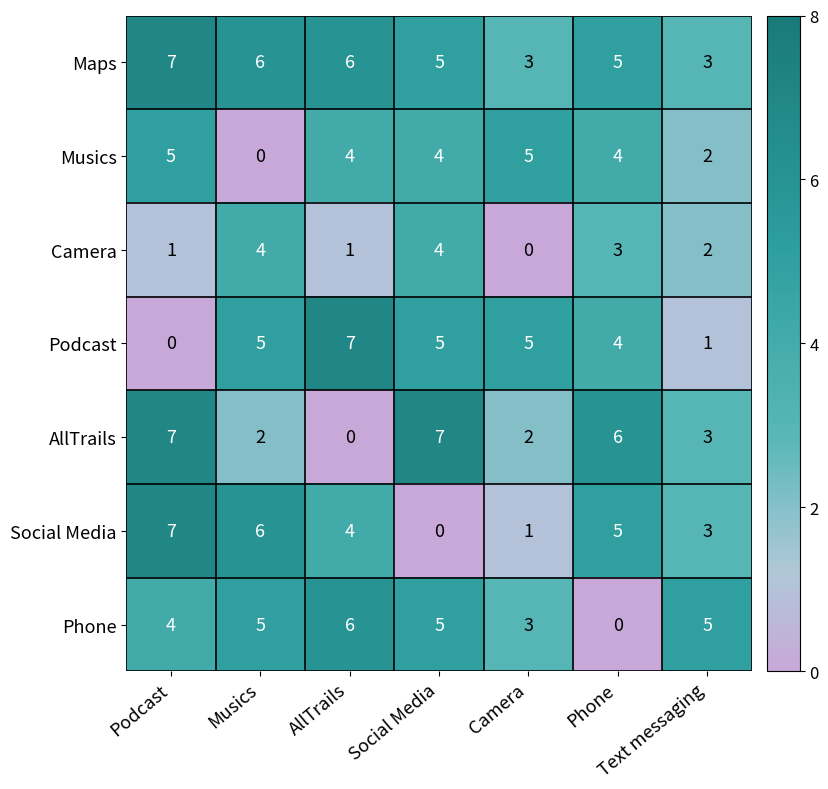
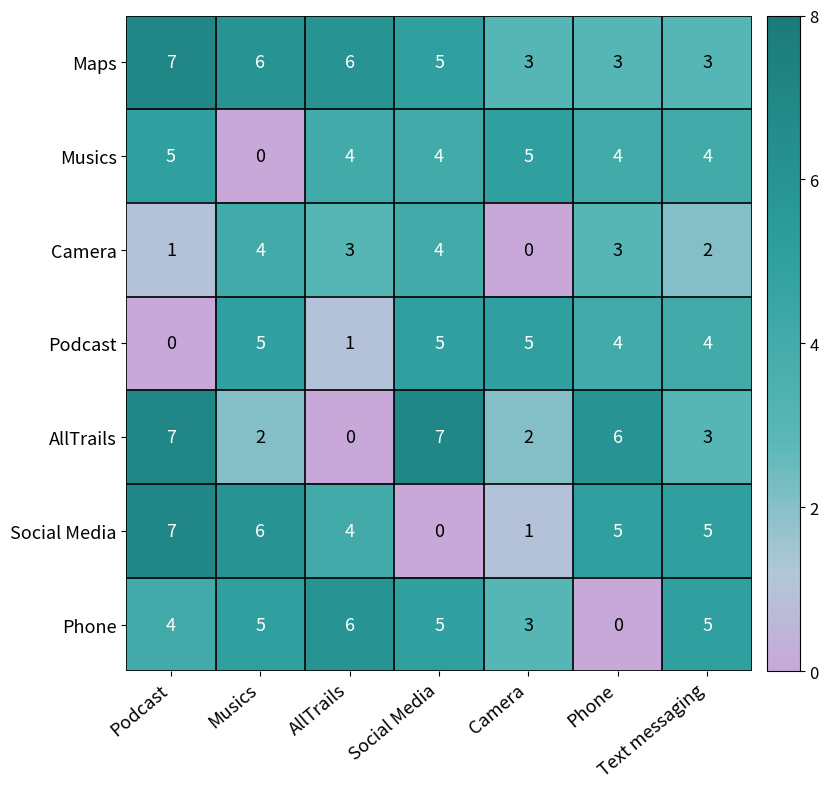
  {
    "Maps": {
      "Podcast": 7,
      "Musics": 6,
      "AllTrails": 6,
      "Social Media": 5,
      "Camera": 3,
-     "Phone": 5,
+     "Phone": 3,
      "Text messaging": 3
    },
    "Musics": {
      "Podcast": 5,
      "Musics": 0,
      "AllTrails": 4,
      "Social Media": 4,
      "Camera": 5,
      "Phone": 4,
-     "Text messaging": 2
+     "Text messaging": 4
    },
    "Camera": {
      "Podcast": 1,
      "Musics": 4,
-     "AllTrails": 1,
+     "AllTrails": 3,
      "Social Media": 4,
      "Camera": 0,
      "Phone": 3,
      "Text messaging": 2
    },
    "Podcast": {
      "Podcast": 0,
      "Musics": 5,
-     "AllTrails": 7,
+     "AllTrails": 1,
      "Social Media": 5,
      "Camera": 5,
      "Phone": 4,
-     "Text messaging": 1
+     "Text messaging": 4
    },
    "AllTrails": {
      "Podcast": 7,
      "Musics": 2,
      "AllTrails": 0,
      "Social Media": 7,
      "Camera": 2,
      "Phone": 6,
      "Text messaging": 3
    },
    "Social Media": {
      "Podcast": 7,
      "Musics": 6,
      "AllTrails": 4,
      "Social Media": 0,
      "Camera": 1,
      "Phone": 5,
-     "Text messaging": 3
+     "Text messaging": 5
    },
    "Phone": {
      "Podcast": 4,
      "Musics": 5,
      "AllTrails": 6,
      "Social Media": 5,
      "Camera": 3,
      "Phone": 0,
      "Text messaging": 5
    }
  }
